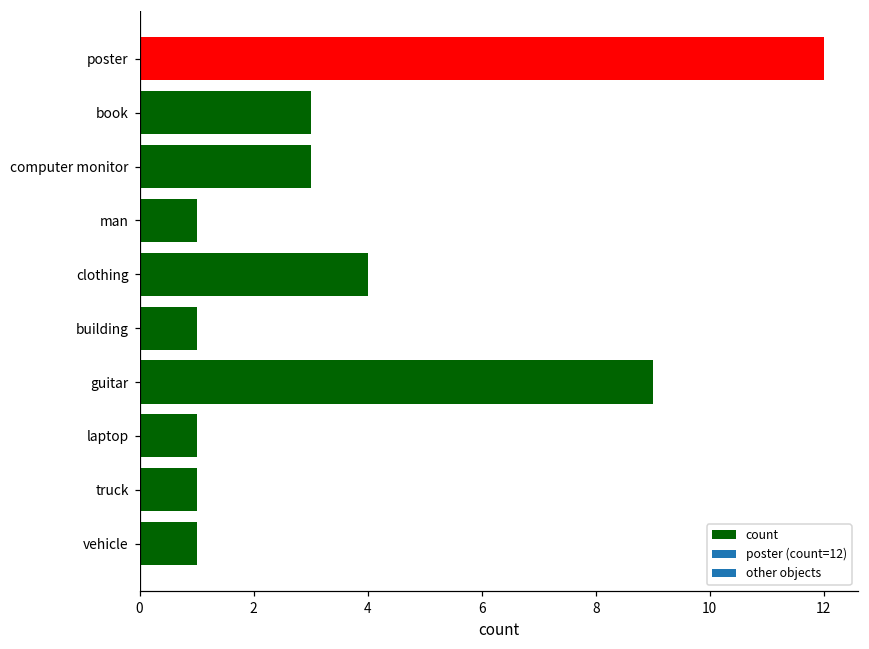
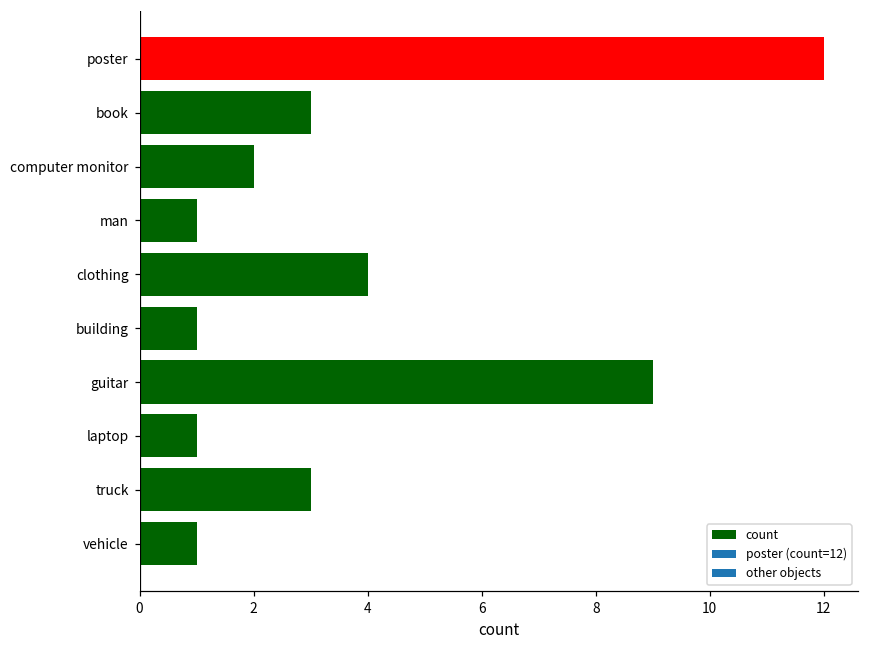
  {
    "poster": 12,
    "book": 3,
-   "computer monitor": 3,
+   "computer monitor": 2,
    "man": 1,
    "clothing": 4,
    "building": 1,
    "guitar": 9,
    "laptop": 1,
-   "truck": 1,
+   "truck": 3,
    "vehicle": 1
  }
